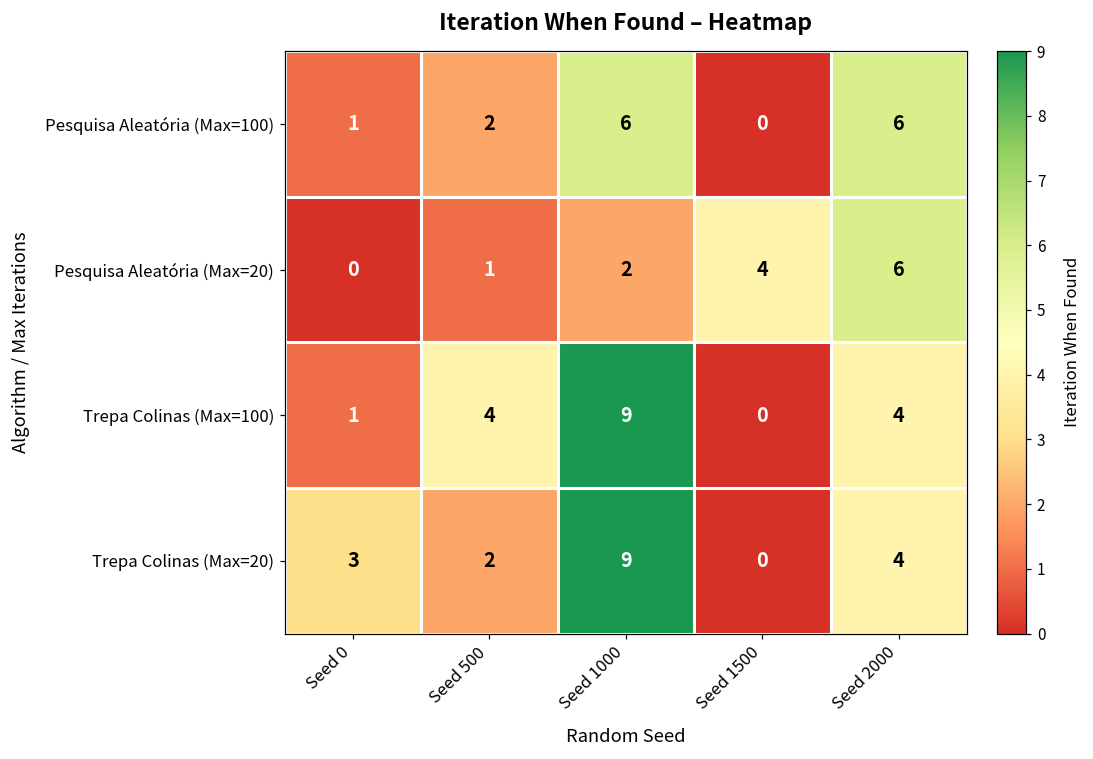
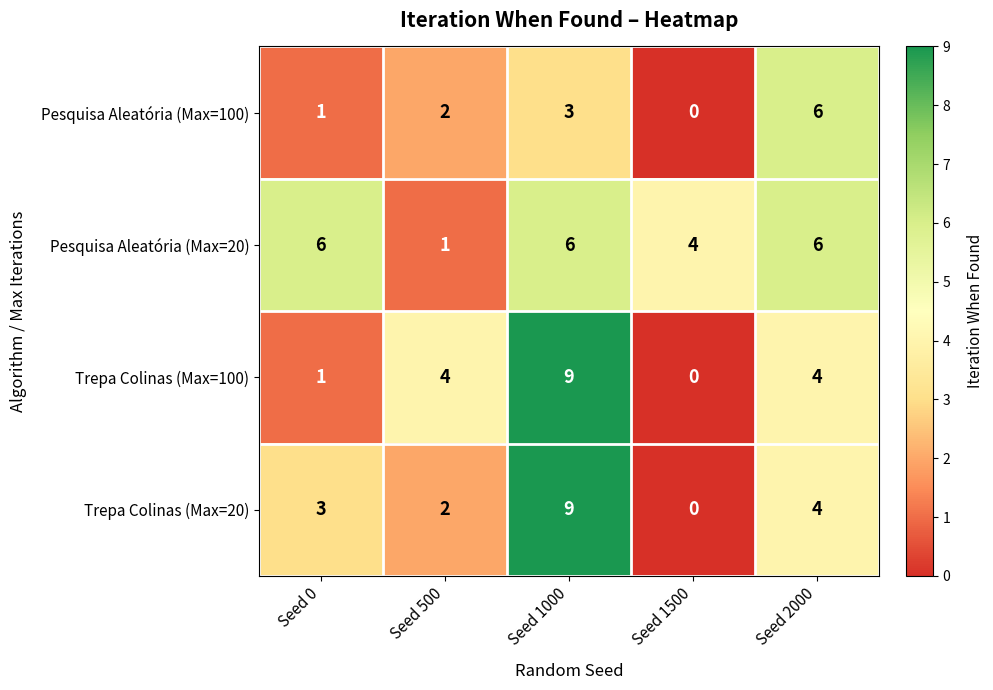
  {
    "Pesquisa Aleatória (Max=100)": {
      "Seed 0": 1,
      "Seed 500": 2,
-     "Seed 1000": 6,
+     "Seed 1000": 3,
      "Seed 1500": 0,
      "Seed 2000": 6
    },
    "Pesquisa Aleatória (Max=20)": {
-     "Seed 0": 0,
+     "Seed 0": 6,
      "Seed 500": 1,
-     "Seed 1000": 2,
+     "Seed 1000": 6,
      "Seed 1500": 4,
      "Seed 2000": 6
    },
    "Trepa Colinas (Max=100)": {
      "Seed 0": 1,
      "Seed 500": 4,
      "Seed 1000": 9,
      "Seed 1500": 0,
      "Seed 2000": 4
    },
    "Trepa Colinas (Max=20)": {
      "Seed 0": 3,
      "Seed 500": 2,
      "Seed 1000": 9,
      "Seed 1500": 0,
      "Seed 2000": 4
    }
  }
